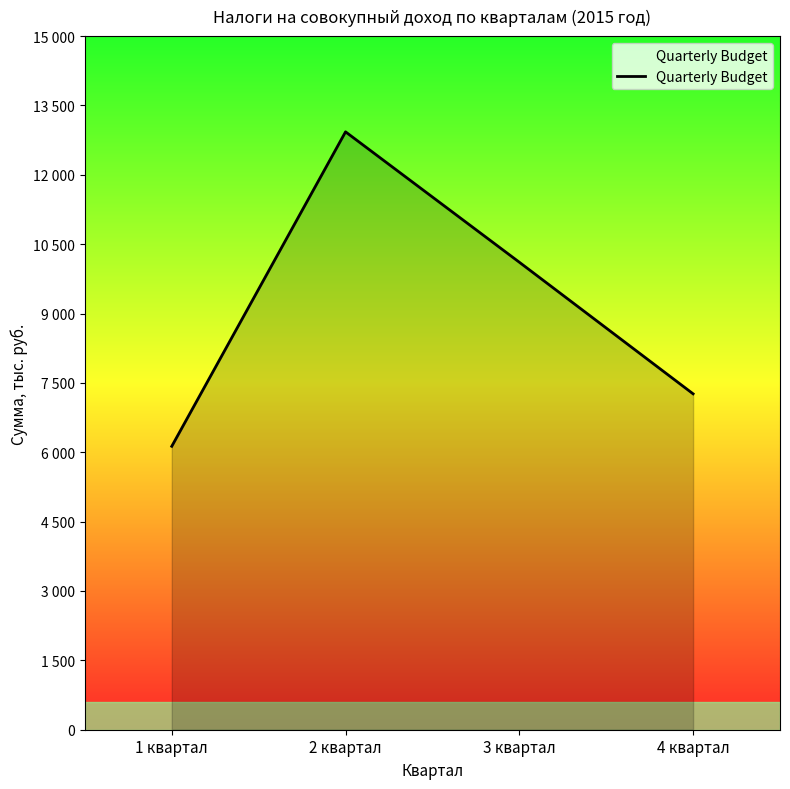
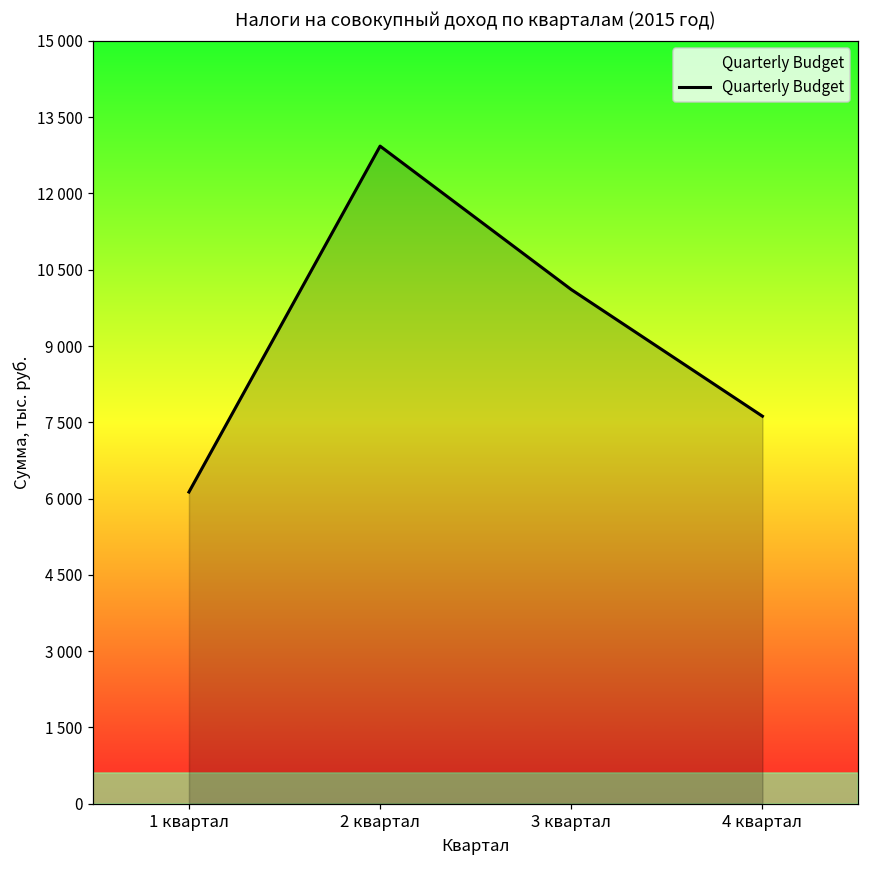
  {
    "1 квартал": 6100,
    "2 квартал": 12900,
    "3 квартал": 10100,
-   "4 квартал": 7300
+   "4 квартал": 7600
  }
